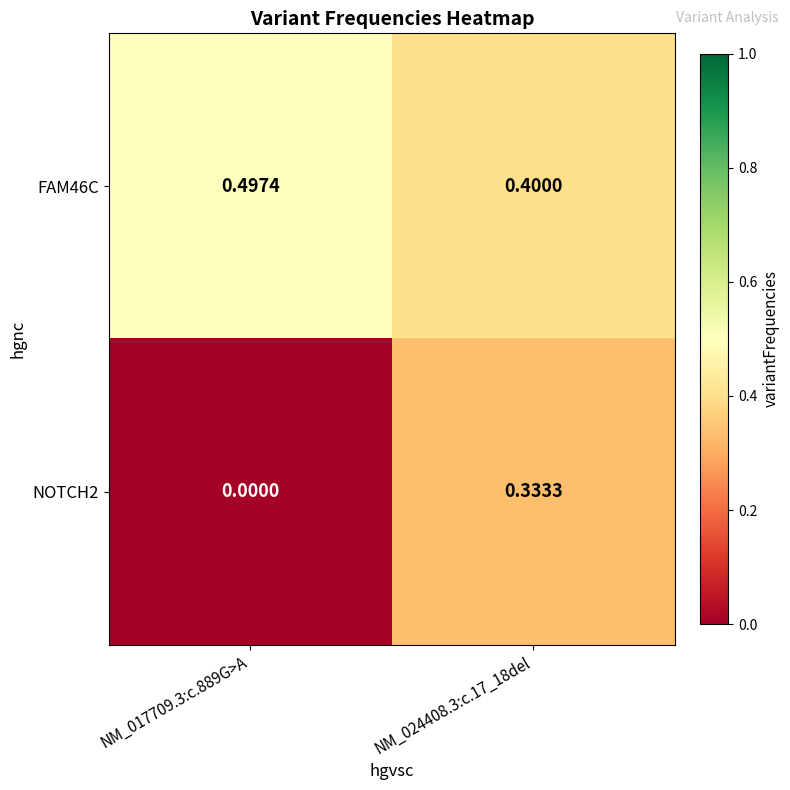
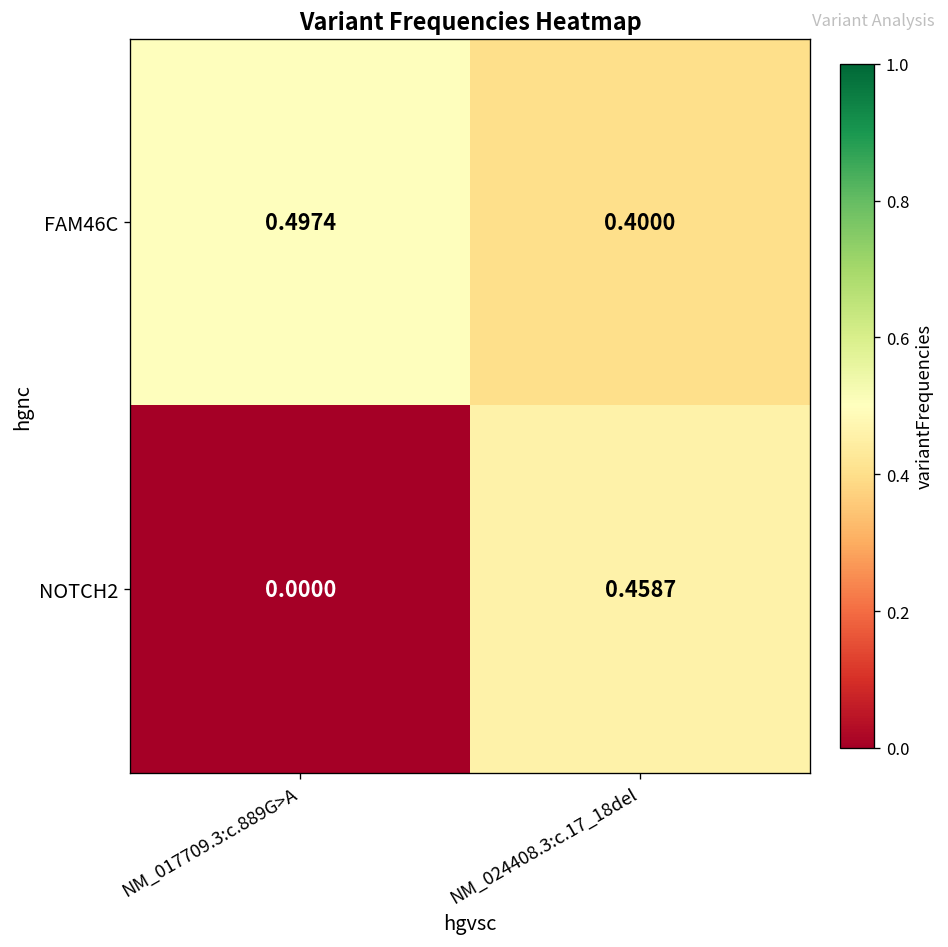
  {
    "FAM46C": {
      "NM_017709.3:c.889G>A": 0.4974,
      "NM_024408.3:c.17_18del": 0.4000
    },
    "NOTCH2": {
      "NM_017709.3:c.889G>A": 0.0000,
-     "NM_024408.3:c.17_18del": 0.3333
+     "NM_024408.3:c.17_18del": 0.4587
    }
  }
